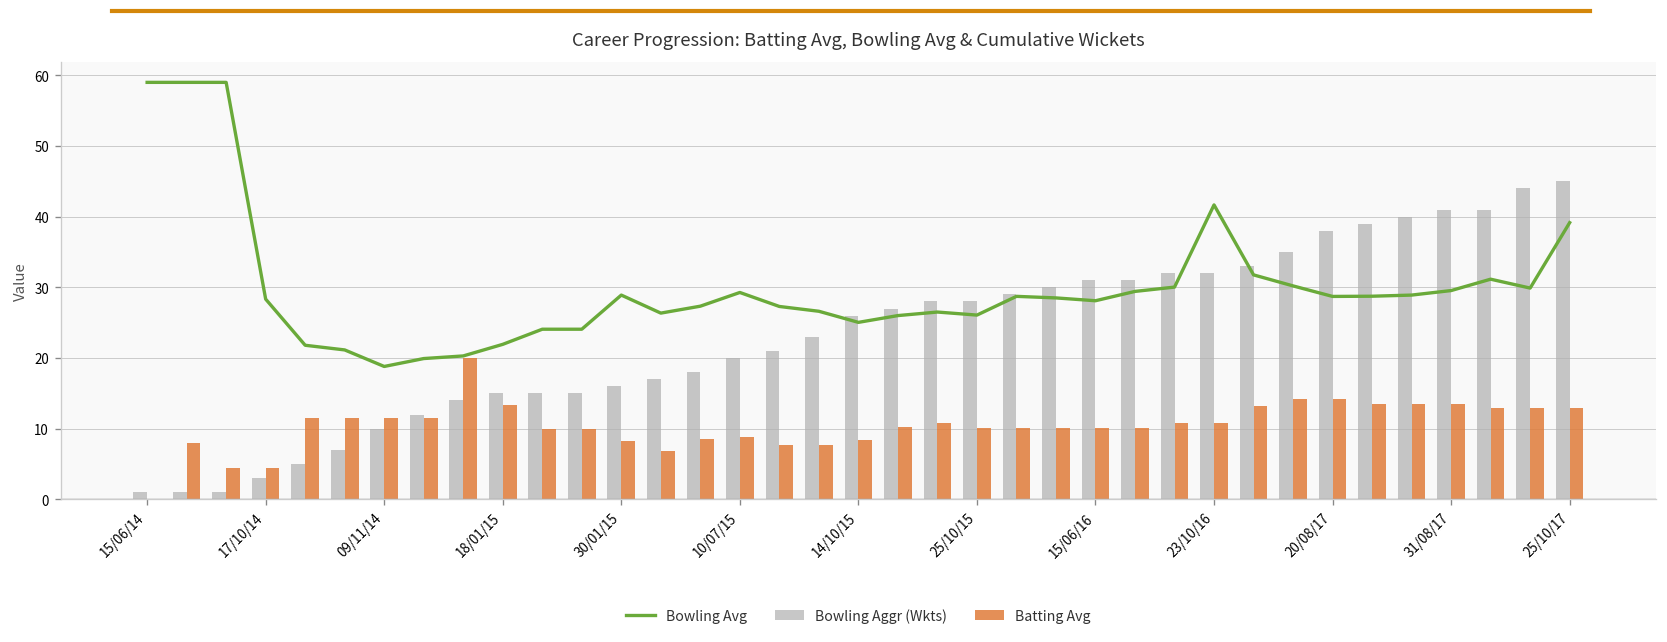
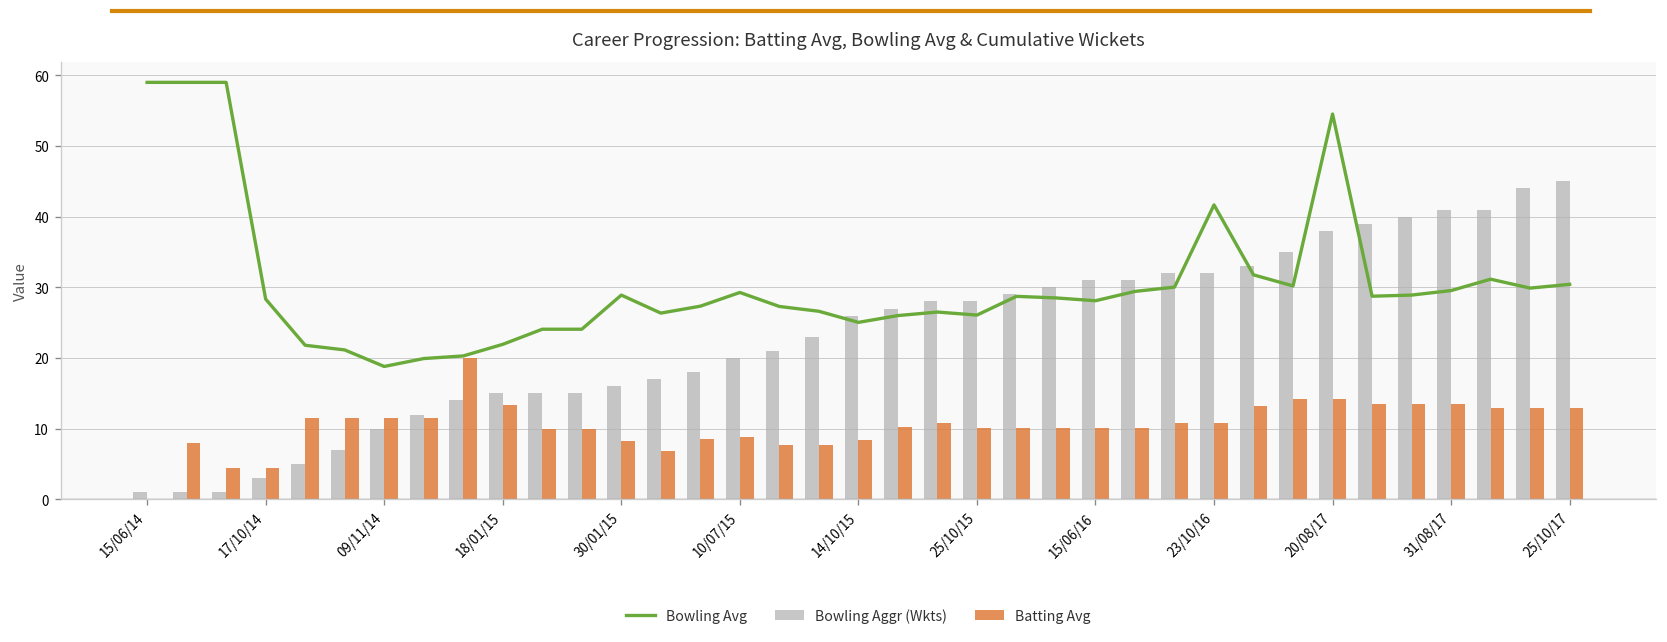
  {
    "Bowling Avg": {
      "15/06/14": 59,
      "17/10/14": 28,
      "09/11/14": 19,
      "18/01/15": 22,
      "30/01/15": 29,
      "10/07/15": 29,
      "14/10/15": 25,
      "25/10/15": 26,
      "15/06/16": 28,
      "23/10/16": 42,
-     "20/08/17": 29,
+     "20/08/17": 55,
      "31/08/17": 30,
-     "25/10/17": 39
+     "25/10/17": 30
    }
  }
